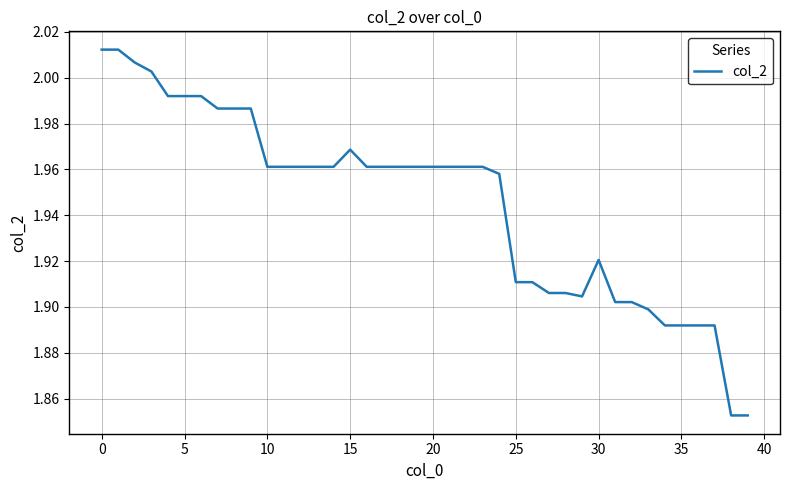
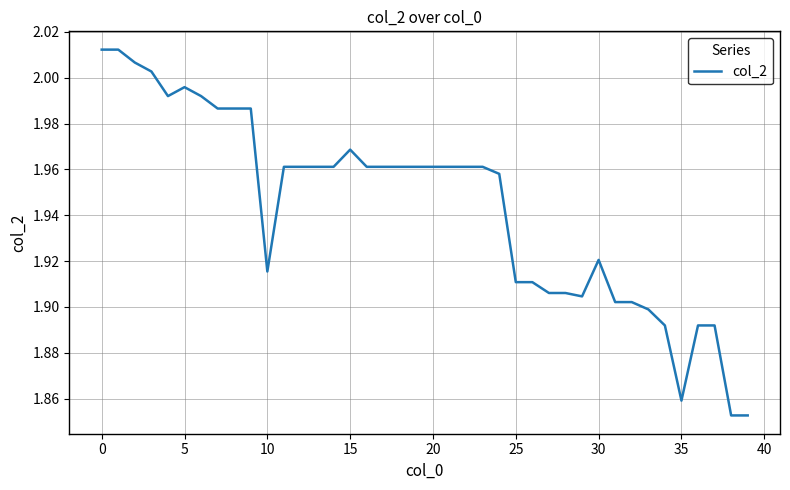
  {
    "0": 2.012,
-   "5": 1.992,
-   "10": 1.961,
+   "5": 1.996,
+   "10": 1.915,
    "15": 1.969,
    "20": 1.961,
    "25": 1.911,
    "30": 1.921,
-   "35": 1.892
+   "35": 1.859
  }
